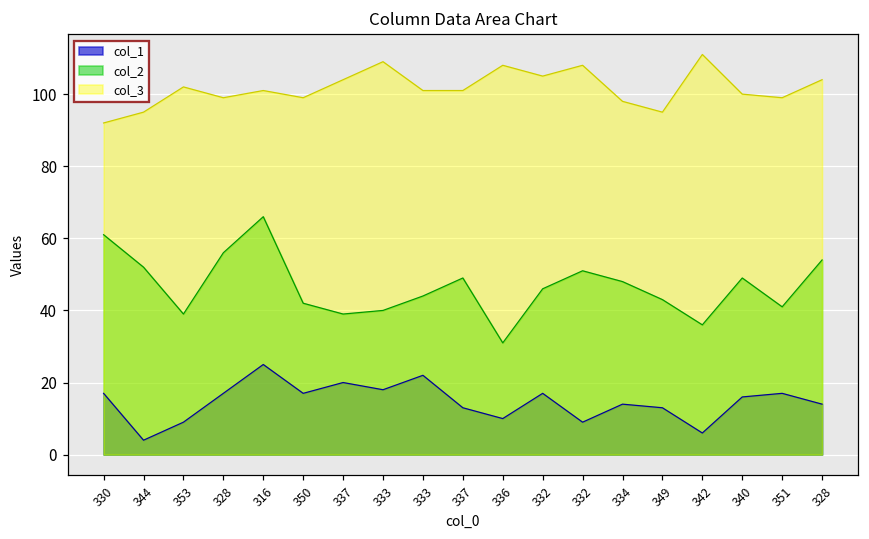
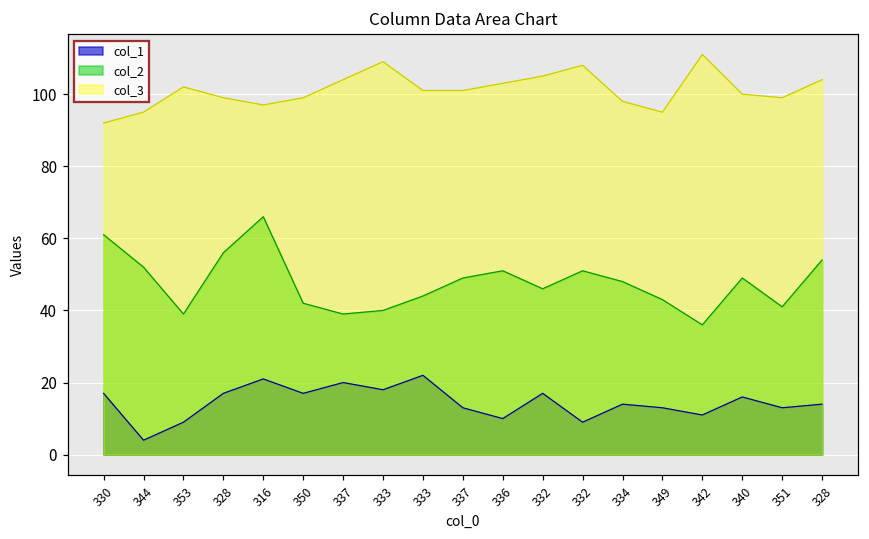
  {
    "col_1": {
      "330": 17,
      "344": 4,
      "353": 9,
-     "316": 25,
+     "316": 21,
      "350": 17,
      "336": 10,
      "334": 14,
      "349": 13,
-     "342": 6,
+     "342": 11,
      "340": 16,
-     "351": 17
+     "351": 13
    },
    "col_2": {
      "330": 61,
      "344": 52,
      "353": 39,
      "316": 66,
      "350": 42,
-     "336": 31,
+     "336": 51,
      "334": 48,
      "349": 43,
      "342": 36,
      "340": 49,
      "351": 41
    },
    "col_3": {
      "330": 92,
      "344": 95,
      "353": 102,
-     "316": 101,
+     "316": 97,
      "350": 99,
-     "336": 108,
+     "336": 103,
      "334": 98,
      "349": 95,
      "342": 111,
      "340": 100,
      "351": 99
    }
  }
